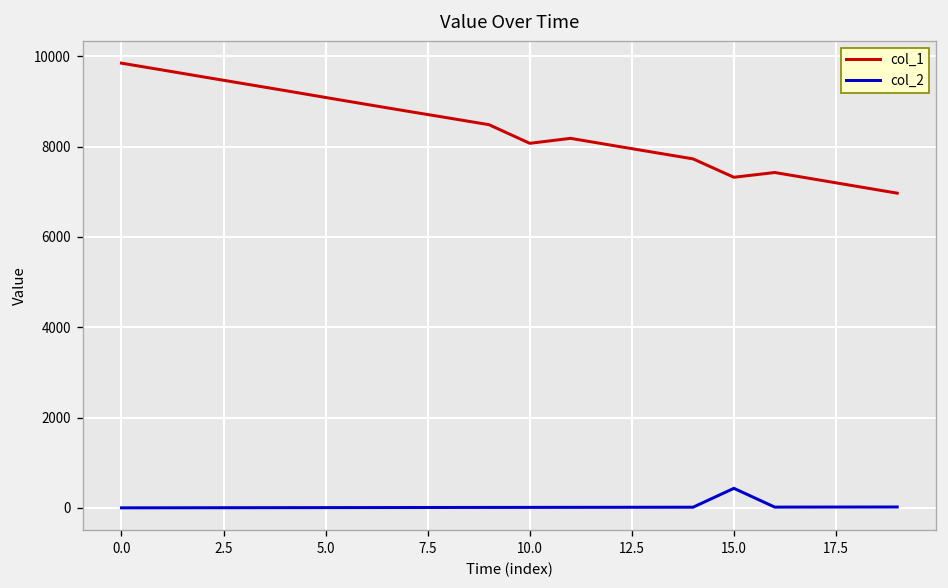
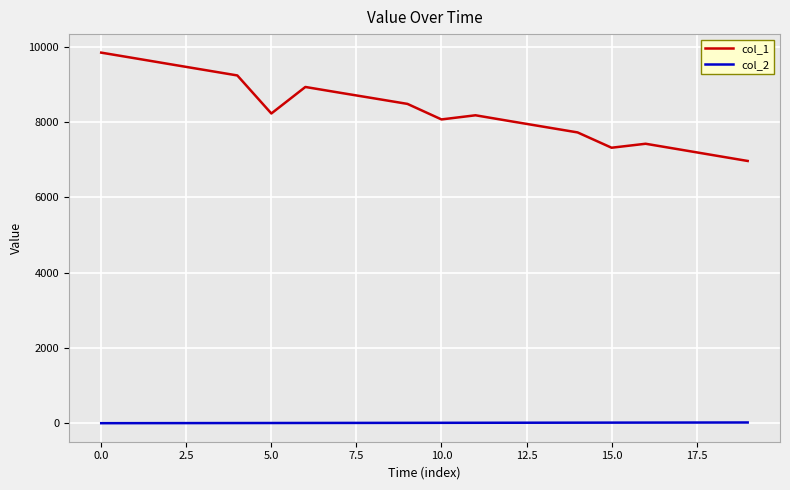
  {
    "col_1": {
      "0.0": 9800,
-     "5.0": 9100,
+     "5.0": 8200,
      "10.0": 8100,
      "15.0": 7300
    },
    "col_2": {
      "0.0": 0,
      "5.0": 0,
      "10.0": 0,
-     "15.0": 400
+     "15.0": 0
    }
  }
